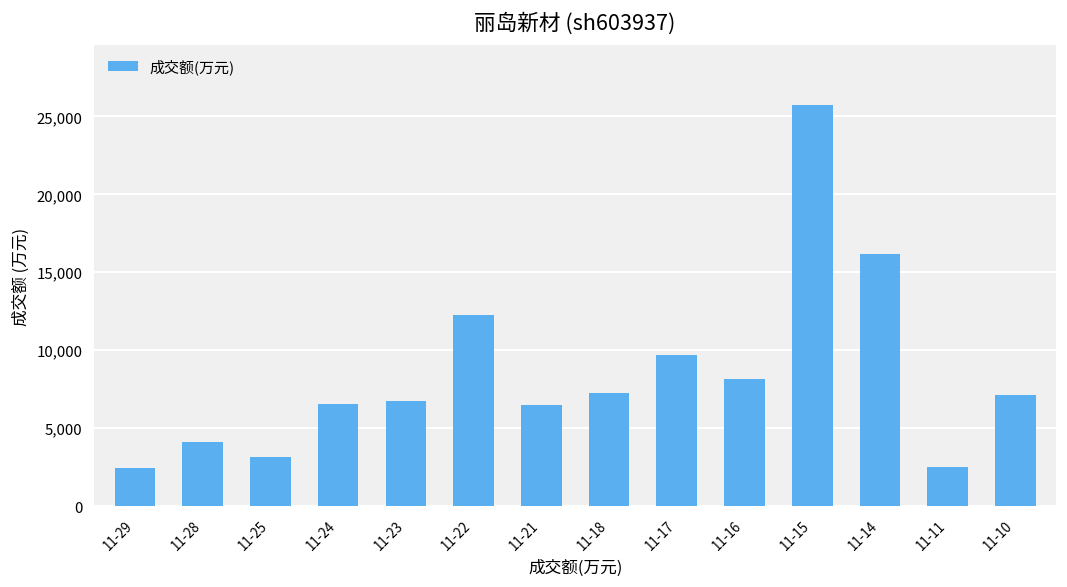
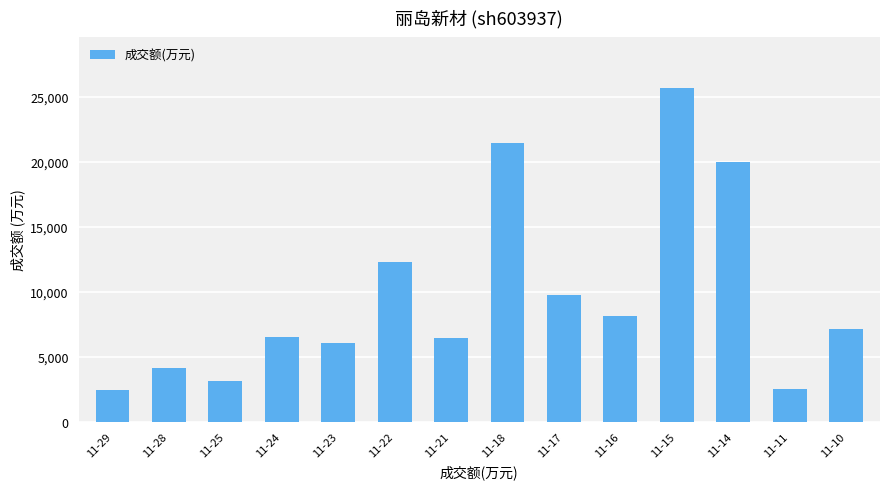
  {
    "11-29": "2,400",
    "11-28": "4,100",
    "11-25": "3,100",
    "11-24": "6,500",
-   "11-23": "6,700",
+   "11-23": "6,100",
    "11-22": "12,300",
    "11-21": "6,500",
-   "11-18": "7,300",
+   "11-18": "21,500",
    "11-17": "9,700",
    "11-16": "8,200",
    "11-15": "25,700",
-   "11-14": "16,200",
+   "11-14": "20,000",
    "11-11": "2,500",
    "11-10": "7,100"
  }
